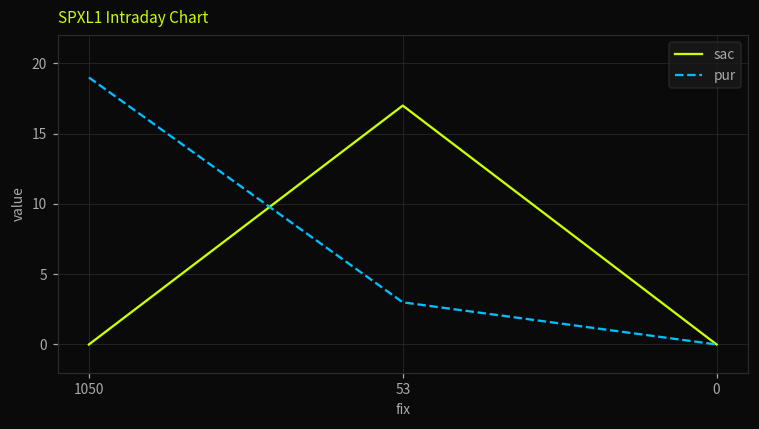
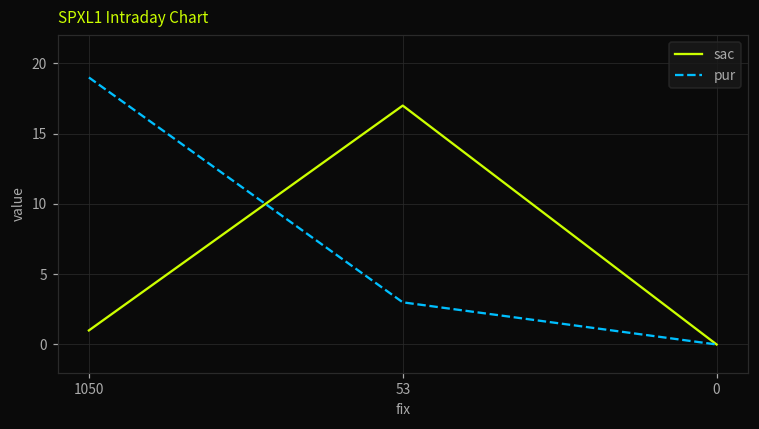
  {
    "sac": {
-     "1050": 0,
+     "1050": 1,
      "53": 17
    },
    "pur": {
      "1050": 19,
      "53": 3
    }
  }
